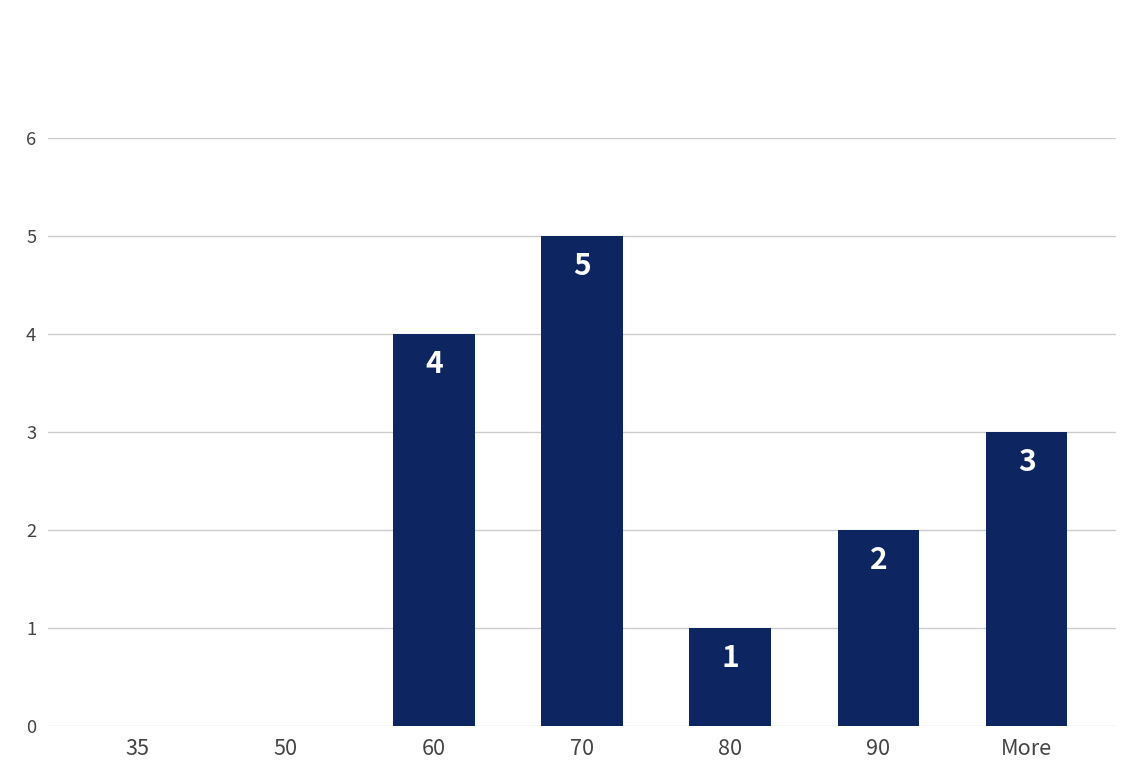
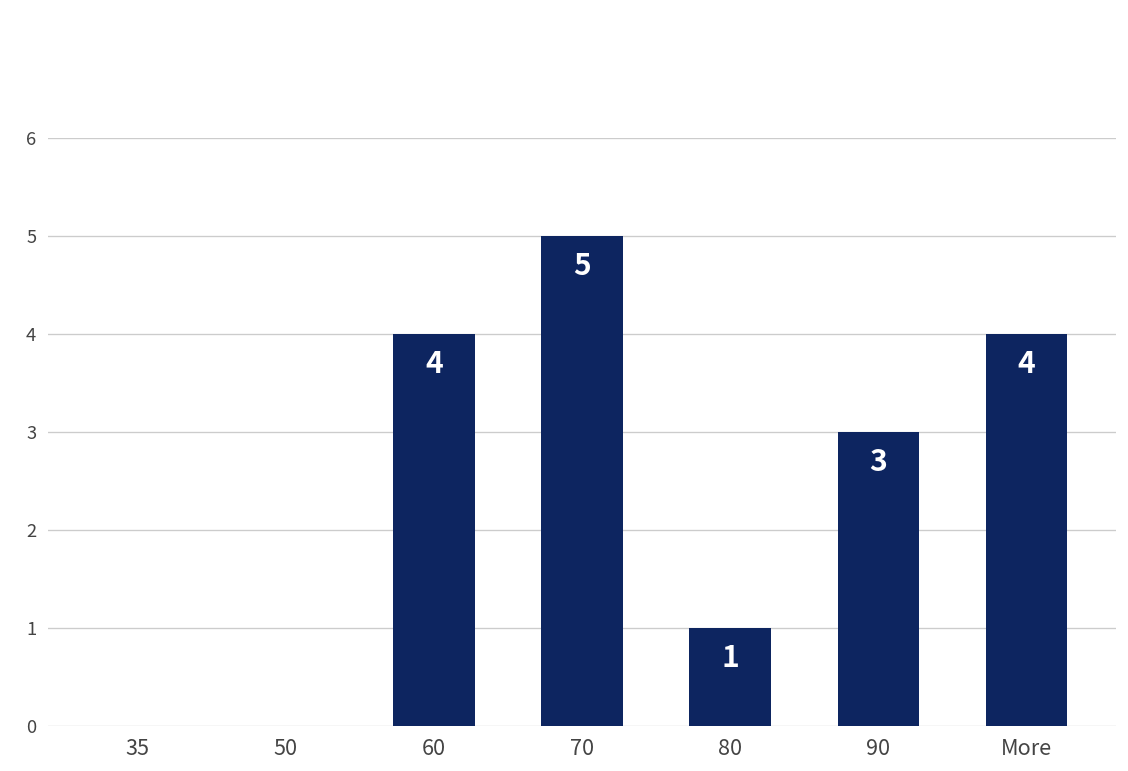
  {
    "60": 4,
    "70": 5,
    "80": 1,
-   "90": 2,
-   "More": 3
+   "90": 3,
+   "More": 4
  }
